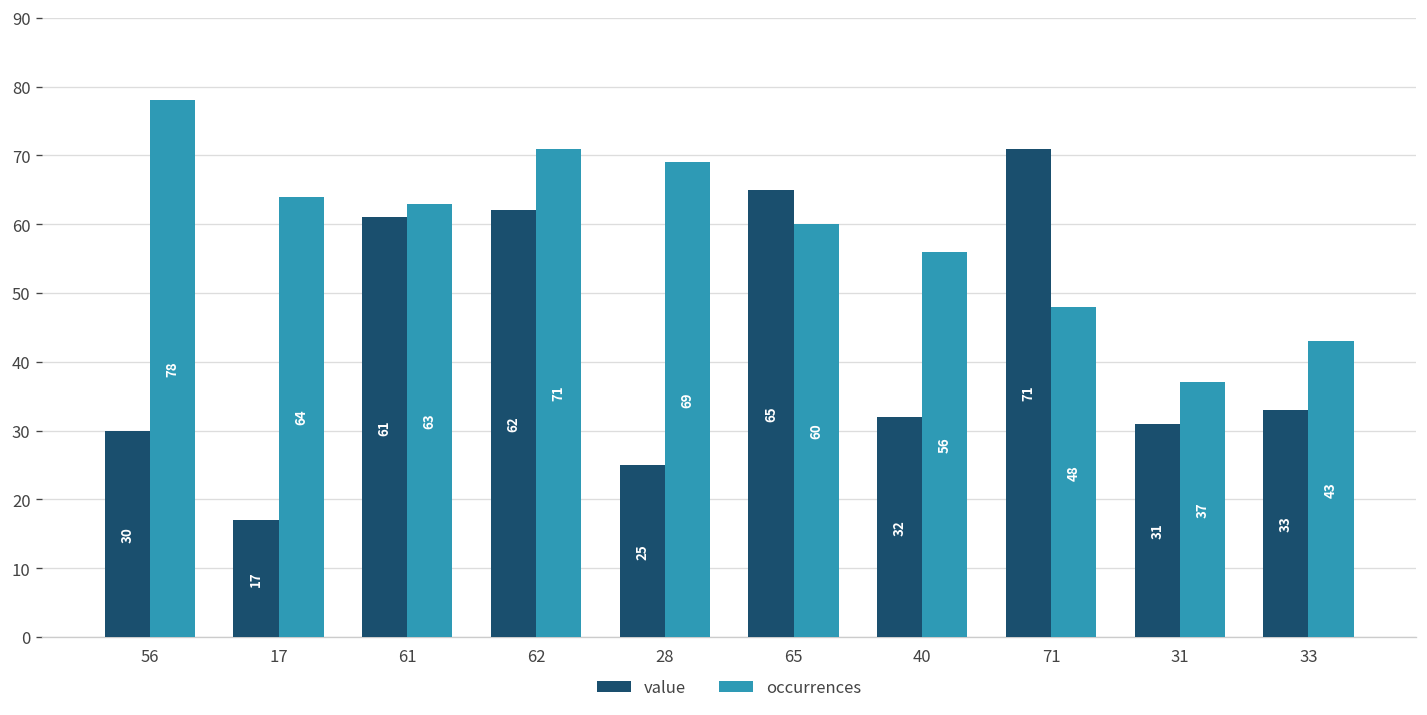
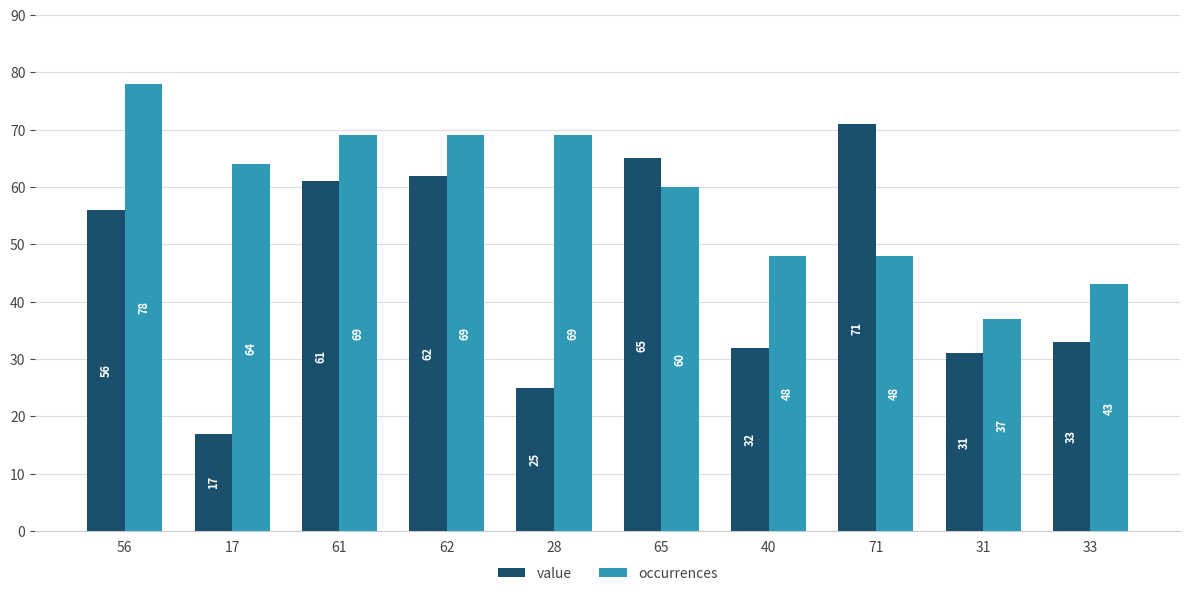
  {
    "value": {
-     "56": 30,
+     "56": 56,
      "17": 17,
      "61": 61,
      "62": 62,
      "28": 25,
      "65": 65,
      "40": 32,
      "71": 71,
      "31": 31,
      "33": 33
    },
    "occurrences": {
      "56": 78,
      "17": 64,
-     "61": 63,
-     "62": 71,
+     "61": 69,
+     "62": 69,
      "28": 69,
      "65": 60,
-     "40": 56,
+     "40": 48,
      "71": 48,
      "31": 37,
      "33": 43
    }
  }
